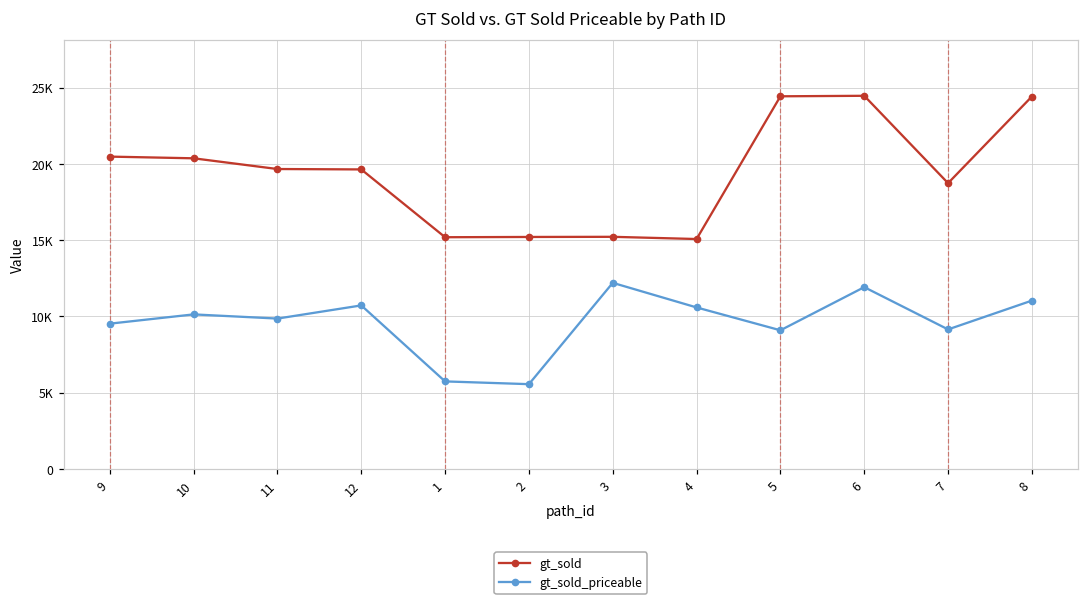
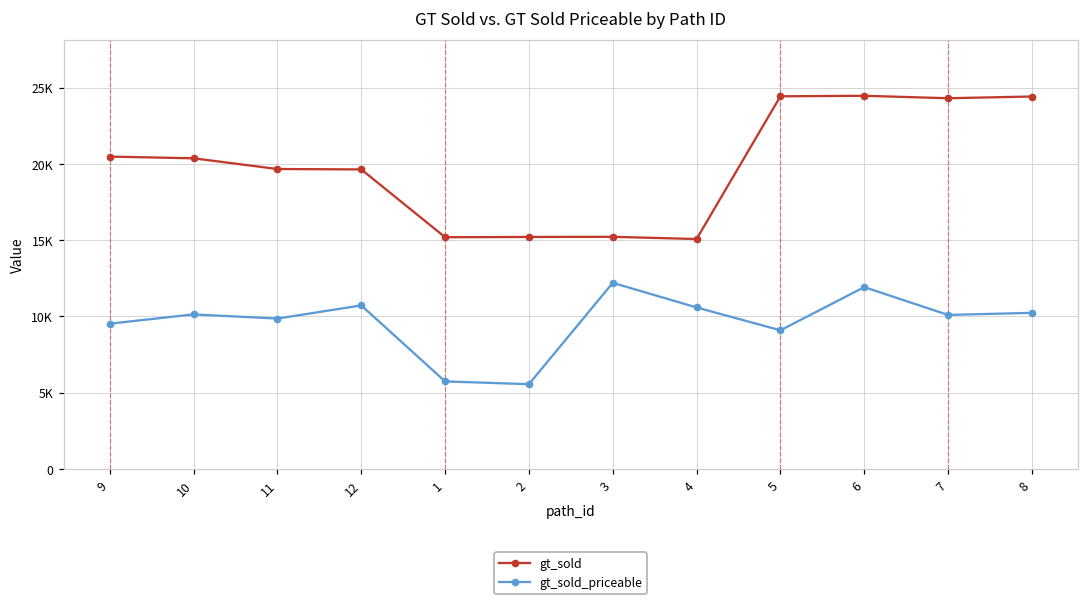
  {
    "gt_sold": {
      "9": 20500,
      "10": 20400,
      "11": 19700,
      "12": 19600,
      "1": 15200,
      "2": 15200,
      "3": 15200,
      "4": 15100,
      "5": 24400,
      "6": 24500,
-     "7": 18700,
+     "7": 24300,
      "8": 24400
    },
    "gt_sold_priceable": {
      "9": 9500,
      "10": 10100,
      "11": 9900,
      "12": 10700,
      "1": 5700,
      "2": 5500,
      "3": 12200,
      "4": 10600,
      "5": 9100,
      "6": 11900,
-     "7": 9100,
-     "8": 11000
+     "7": 10100,
+     "8": 10200
    }
  }
